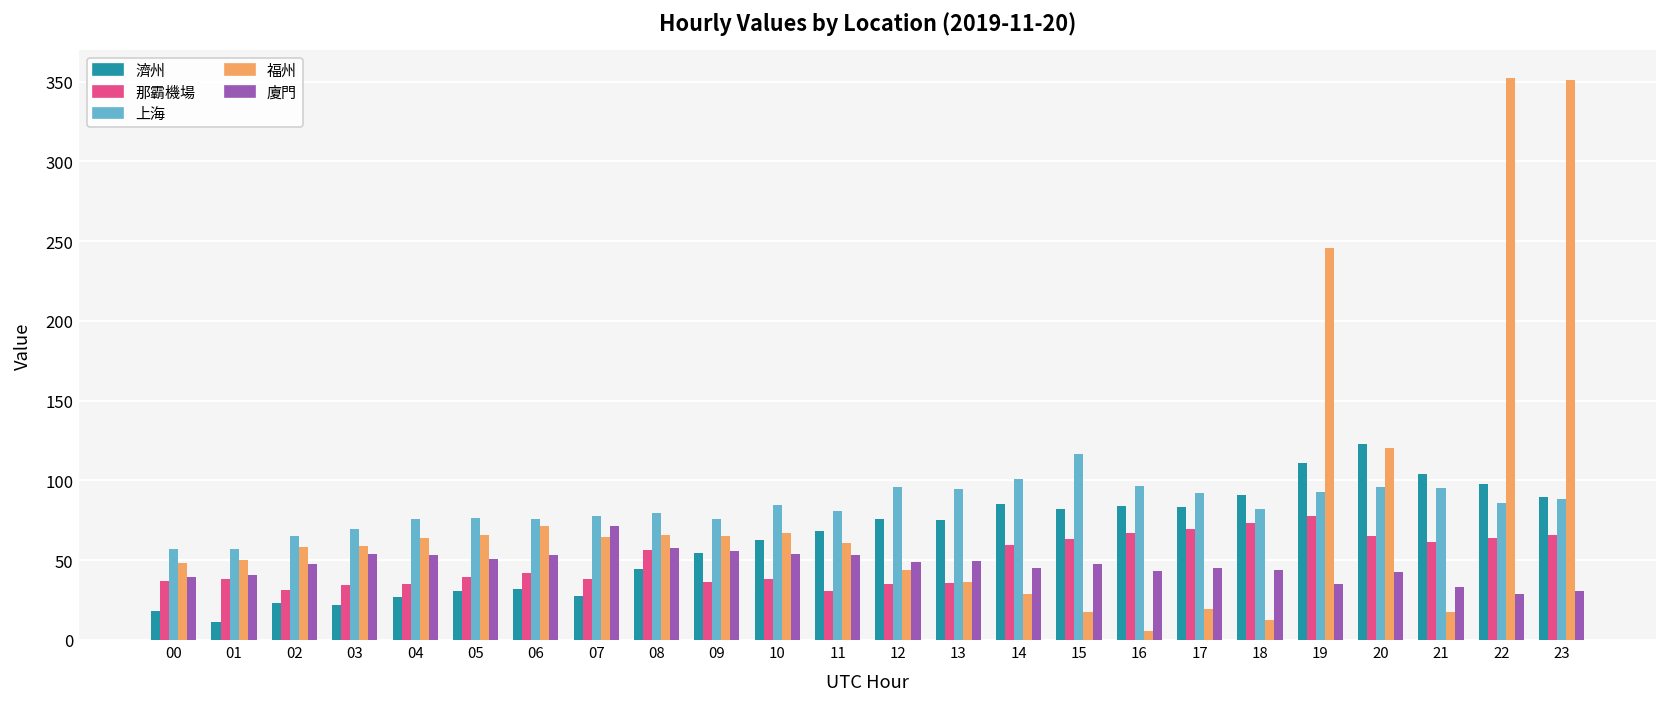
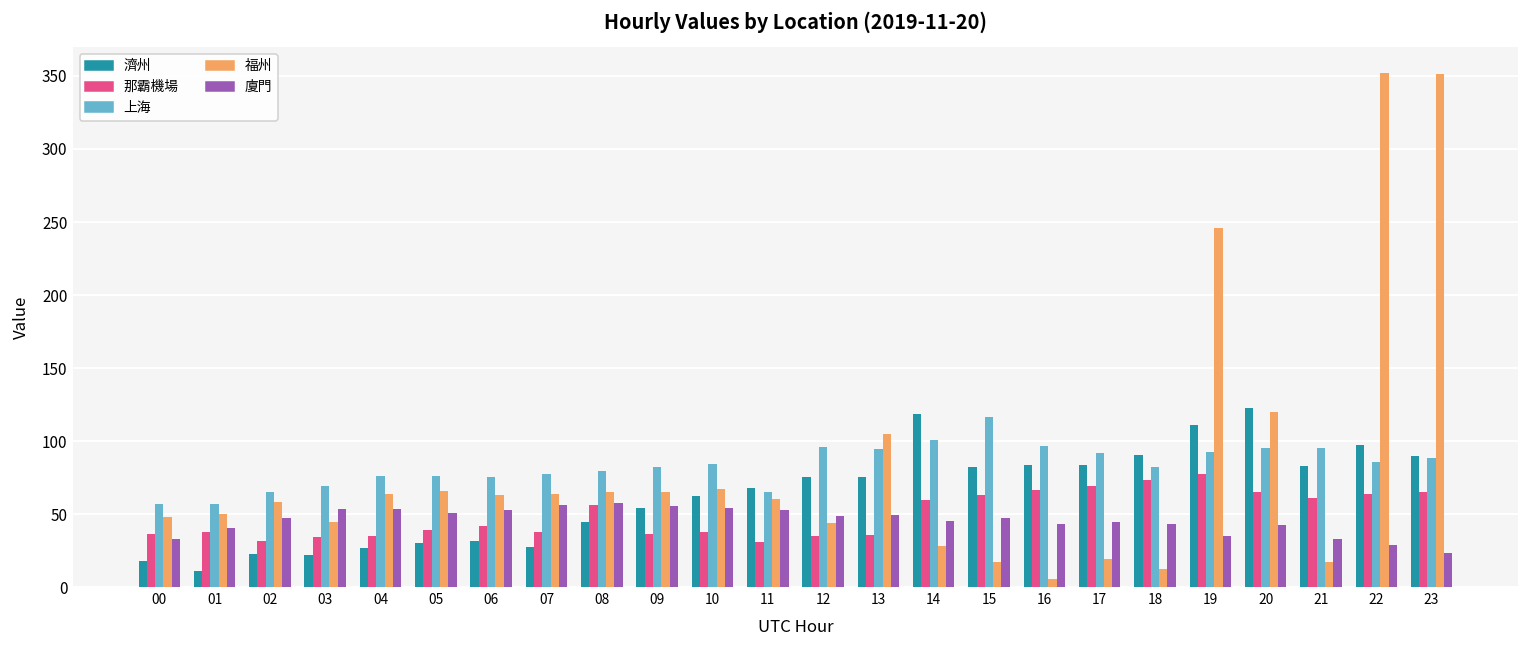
  {
    "濟州": {
      "00": 18,
      "01": 11,
      "02": 23,
      "03": 22,
      "04": 27,
      "05": 31,
      "06": 32,
      "07": 28,
      "08": 45,
      "09": 54,
      "10": 63,
      "11": 68,
      "12": 76,
      "13": 75,
-     "14": 85,
+     "14": 119,
      "15": 82,
      "16": 84,
      "17": 84,
      "18": 91,
      "19": 111,
      "20": 123,
-     "21": 104,
+     "21": 83,
      "22": 98,
      "23": 90
    },
    "那霸機場": {
      "00": 37,
      "01": 38,
      "02": 31,
      "03": 35,
      "04": 35,
      "05": 40,
      "06": 42,
      "07": 38,
      "08": 56,
      "09": 36,
      "10": 38,
      "11": 31,
      "12": 35,
      "13": 36,
      "14": 60,
      "15": 64,
      "16": 67,
      "17": 70,
      "18": 73,
      "19": 78,
      "20": 65,
      "21": 61,
      "22": 64,
      "23": 66
    },
    "上海": {
      "00": 57,
      "01": 57,
      "02": 65,
      "03": 70,
      "04": 76,
      "05": 76,
      "06": 76,
      "07": 78,
      "08": 80,
-     "09": 76,
+     "09": 83,
      "10": 85,
-     "11": 81,
+     "11": 65,
      "12": 96,
      "13": 95,
      "14": 101,
      "15": 116,
      "16": 97,
      "17": 92,
      "18": 82,
      "19": 93,
      "20": 96,
      "21": 95,
      "22": 86,
      "23": 88
    },
    "福州": {
      "00": 48,
      "01": 50,
      "02": 58,
-     "03": 59,
+     "03": 45,
      "04": 64,
      "05": 66,
-     "06": 71,
+     "06": 63,
      "07": 64,
      "08": 66,
      "09": 65,
      "10": 67,
      "11": 60,
      "12": 44,
-     "13": 36,
+     "13": 105,
      "14": 28,
      "15": 18,
      "16": 6,
      "17": 19,
      "18": 12,
      "19": 246,
      "20": 120,
      "21": 18,
      "22": 352,
      "23": 351
    },
    "廈門": {
-     "00": 39,
+     "00": 33,
      "01": 41,
      "02": 47,
      "03": 54,
      "04": 53,
      "05": 51,
      "06": 53,
-     "07": 71,
+     "07": 56,
      "08": 58,
      "09": 56,
      "10": 54,
      "11": 53,
      "12": 49,
      "13": 50,
      "14": 45,
      "15": 48,
      "16": 43,
      "17": 45,
      "18": 44,
      "19": 35,
      "20": 43,
      "21": 33,
      "22": 29,
-     "23": 31
+     "23": 24
    }
  }
